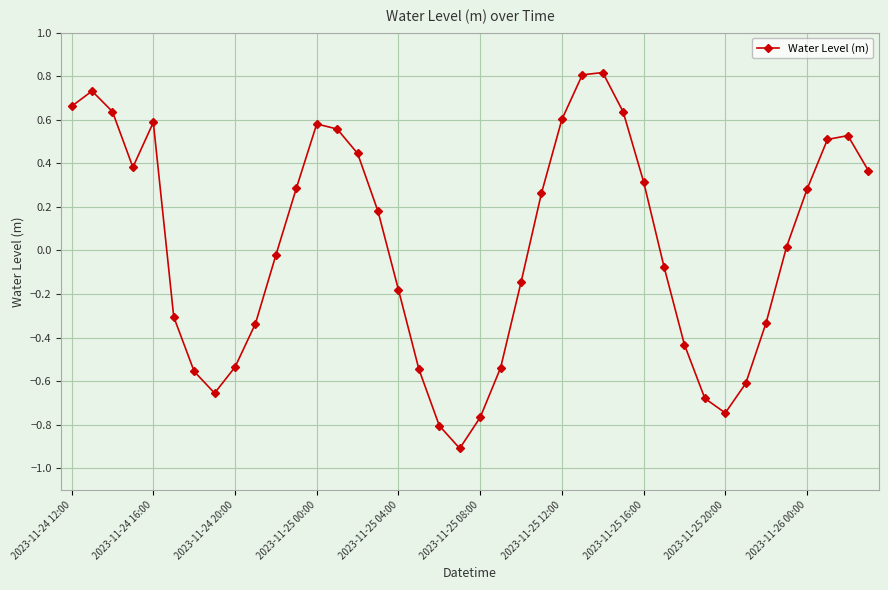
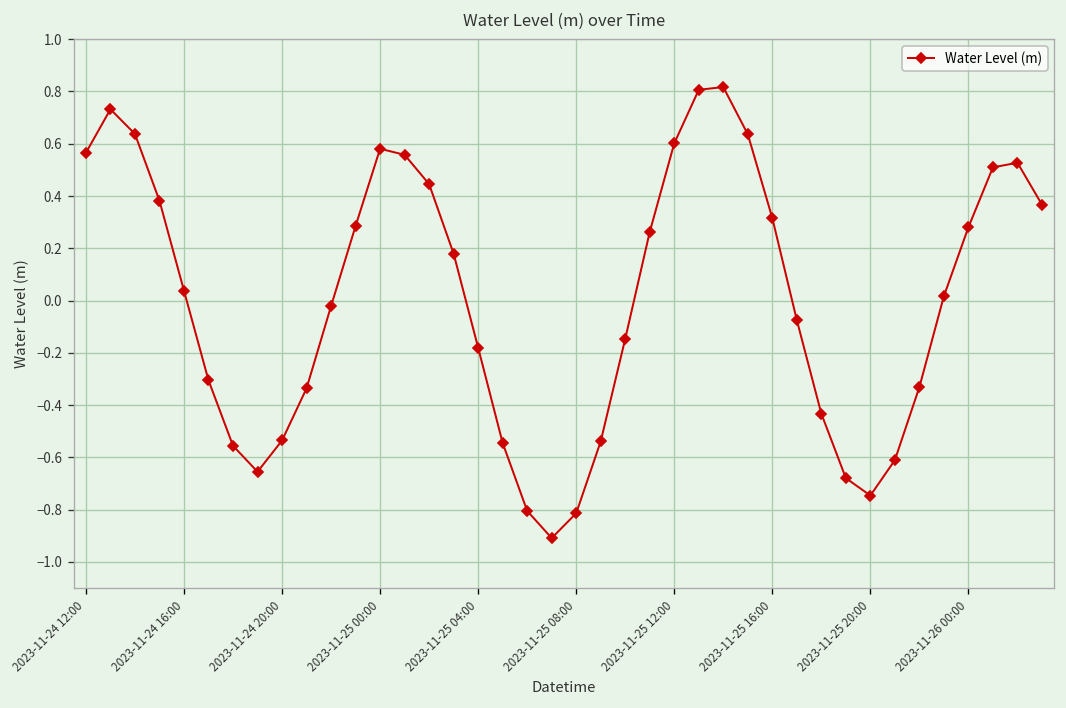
  {
-   "2023-11-24 12:00": 0.66,
-   "2023-11-24 16:00": 0.59,
+   "2023-11-24 12:00": 0.57,
+   "2023-11-24 16:00": 0.04,
    "2023-11-24 20:00": -0.54,
    "2023-11-25 00:00": 0.58,
    "2023-11-25 04:00": -0.18,
-   "2023-11-25 08:00": -0.77,
+   "2023-11-25 08:00": -0.81,
    "2023-11-25 12:00": 0.60,
    "2023-11-25 16:00": 0.32,
    "2023-11-25 20:00": -0.75,
    "2023-11-26 00:00": 0.28
  }
